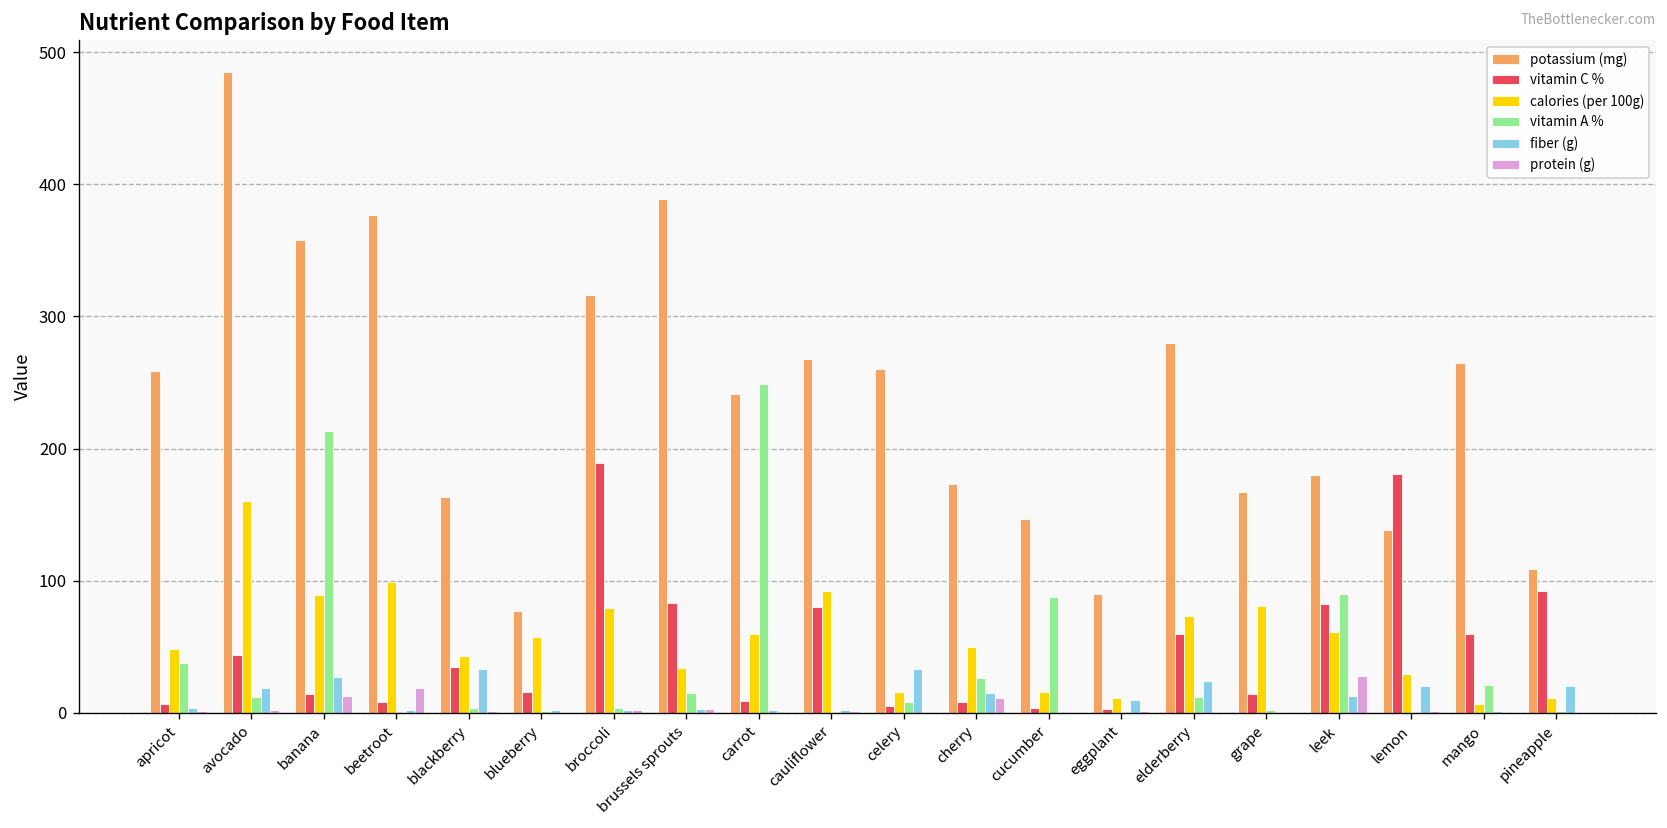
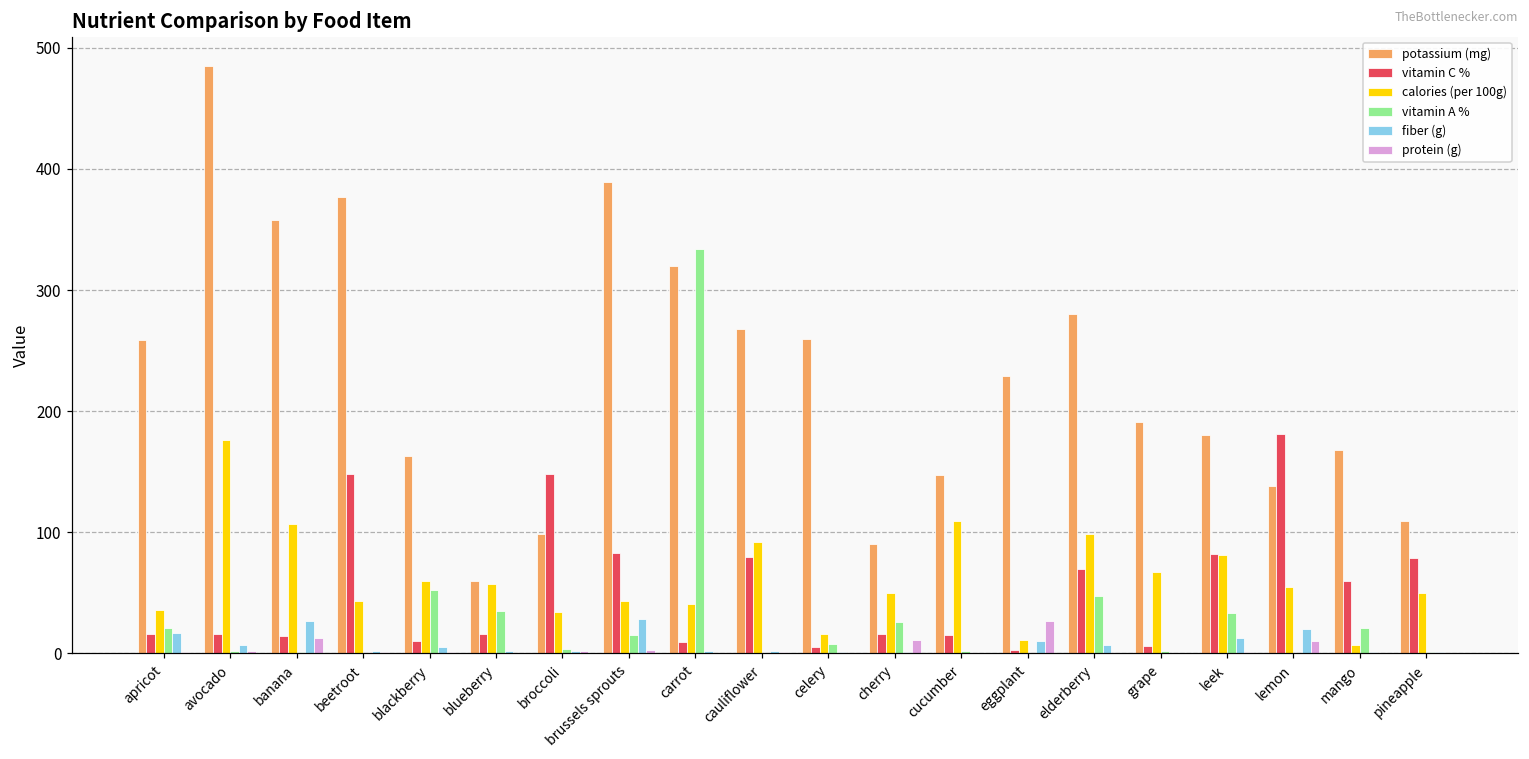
  {
    "potassium (mg)": {
      "apricot": 259,
      "avocado": 485,
      "banana": 358,
      "beetroot": 377,
      "blackberry": 163,
-     "blueberry": 77,
-     "broccoli": 316,
+     "blueberry": 60,
+     "broccoli": 99,
      "brussels sprouts": 389,
-     "carrot": 241,
+     "carrot": 320,
      "cauliflower": 268,
      "celery": 260,
-     "cherry": 173,
+     "cherry": 90,
      "cucumber": 147,
-     "eggplant": 90,
+     "eggplant": 229,
      "elderberry": 280,
-     "grape": 167,
+     "grape": 191,
      "leek": 180,
      "lemon": 138,
-     "mango": 265,
+     "mango": 168,
      "pineapple": 109
    },
    "vitamin C %": {
-     "apricot": 7,
-     "avocado": 44,
+     "apricot": 16,
+     "avocado": 16,
      "banana": 14,
-     "beetroot": 8,
-     "blackberry": 35,
+     "beetroot": 148,
+     "blackberry": 10,
      "blueberry": 16,
-     "broccoli": 189,
+     "broccoli": 148,
      "brussels sprouts": 83,
      "carrot": 9,
      "cauliflower": 80,
      "celery": 5,
-     "cherry": 8,
-     "cucumber": 4,
+     "cherry": 16,
+     "cucumber": 15,
      "eggplant": 3,
-     "elderberry": 60,
-     "grape": 14,
+     "elderberry": 70,
+     "grape": 6,
      "leek": 82,
      "lemon": 181,
      "mango": 60,
-     "pineapple": 92
+     "pineapple": 79
    },
    "calories (per 100g)": {
-     "apricot": 48,
-     "avocado": 160,
-     "banana": 89,
-     "beetroot": 99,
-     "blackberry": 43,
+     "apricot": 36,
+     "avocado": 176,
+     "banana": 107,
+     "beetroot": 43,
+     "blackberry": 60,
      "blueberry": 57,
-     "broccoli": 79,
-     "brussels sprouts": 34,
-     "carrot": 60,
+     "broccoli": 34,
+     "brussels sprouts": 43,
+     "carrot": 41,
      "cauliflower": 92,
      "celery": 16,
      "cherry": 50,
-     "cucumber": 16,
+     "cucumber": 109,
      "eggplant": 11,
-     "elderberry": 73,
-     "grape": 81,
-     "leek": 61,
-     "lemon": 29,
+     "elderberry": 99,
+     "grape": 67,
+     "leek": 81,
+     "lemon": 55,
      "mango": 7,
-     "pineapple": 11
+     "pineapple": 50
    },
    "vitamin A %": {
-     "apricot": 38,
-     "avocado": 12,
-     "banana": 213,
+     "apricot": 21,
+     "avocado": 2,
+     "banana": 1,
      "beetroot": 0,
-     "blackberry": 4,
-     "blueberry": 1,
+     "blackberry": 52,
+     "blueberry": 35,
      "broccoli": 4,
      "brussels sprouts": 15,
-     "carrot": 249,
+     "carrot": 334,
      "cauliflower": 0,
      "celery": 8,
      "cherry": 26,
-     "cucumber": 88,
+     "cucumber": 2,
      "eggplant": 0,
-     "elderberry": 12,
-     "leek": 90,
+     "elderberry": 47,
+     "leek": 33,
      "lemon": 0,
      "mango": 21
    },
    "fiber (g)": {
-     "apricot": 4,
-     "avocado": 19,
+     "apricot": 17,
+     "avocado": 7,
      "banana": 27,
-     "blackberry": 33,
-     "brussels sprouts": 3,
-     "celery": 33,
-     "cherry": 15,
+     "blackberry": 5,
+     "brussels sprouts": 28,
+     "celery": 1,
+     "cherry": 1,
      "cucumber": 0,
      "eggplant": 10,
-     "elderberry": 24,
+     "elderberry": 7,
      "grape": 0,
      "leek": 13,
      "lemon": 20,
-     "pineapple": 20
+     "pineapple": 1
    },
    "protein (g)": {
      "banana": 13,
-     "beetroot": 19,
+     "beetroot": 1,
      "blueberry": 0,
      "brussels sprouts": 3,
      "carrot": 0,
      "celery": 0,
      "cherry": 11,
      "cucumber": 0,
-     "eggplant": 1,
+     "eggplant": 27,
      "elderberry": 0,
      "grape": 0,
-     "leek": 28,
-     "lemon": 1,
+     "leek": 1,
+     "lemon": 10,
      "mango": 0,
      "pineapple": 0
    }
  }
